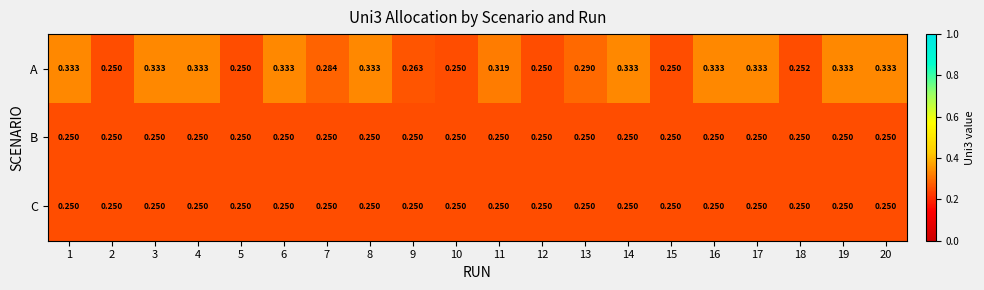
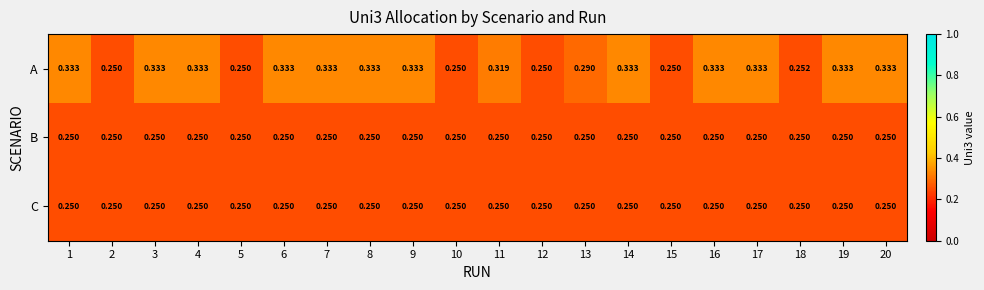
  {
    "A": {
      "1": 0.333,
      "2": 0.250,
      "3": 0.333,
      "4": 0.333,
      "5": 0.250,
      "6": 0.333,
-     "7": 0.284,
+     "7": 0.333,
      "8": 0.333,
-     "9": 0.263,
+     "9": 0.333,
      "10": 0.250,
      "11": 0.319,
      "12": 0.250,
      "13": 0.290,
      "14": 0.333,
      "15": 0.250,
      "16": 0.333,
      "17": 0.333,
      "18": 0.252,
      "19": 0.333,
      "20": 0.333
    },
    "B": {
      "1": 0.250,
      "2": 0.250,
      "3": 0.250,
      "4": 0.250,
      "5": 0.250,
      "6": 0.250,
      "7": 0.250,
      "8": 0.250,
      "9": 0.250,
      "10": 0.250,
      "11": 0.250,
      "12": 0.250,
      "13": 0.250,
      "14": 0.250,
      "15": 0.250,
      "16": 0.250,
      "17": 0.250,
      "18": 0.250,
      "19": 0.250,
      "20": 0.250
    },
    "C": {
      "1": 0.250,
      "2": 0.250,
      "3": 0.250,
      "4": 0.250,
      "5": 0.250,
      "6": 0.250,
      "7": 0.250,
      "8": 0.250,
      "9": 0.250,
      "10": 0.250,
      "11": 0.250,
      "12": 0.250,
      "13": 0.250,
      "14": 0.250,
      "15": 0.250,
      "16": 0.250,
      "17": 0.250,
      "18": 0.250,
      "19": 0.250,
      "20": 0.250
    }
  }
